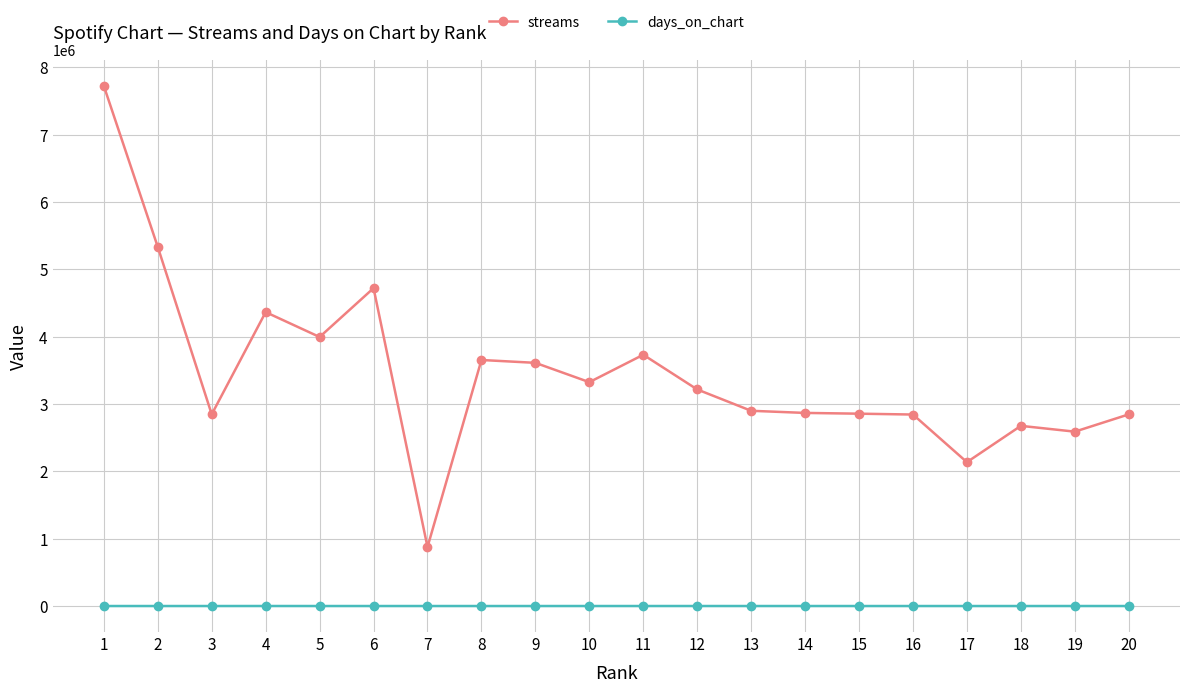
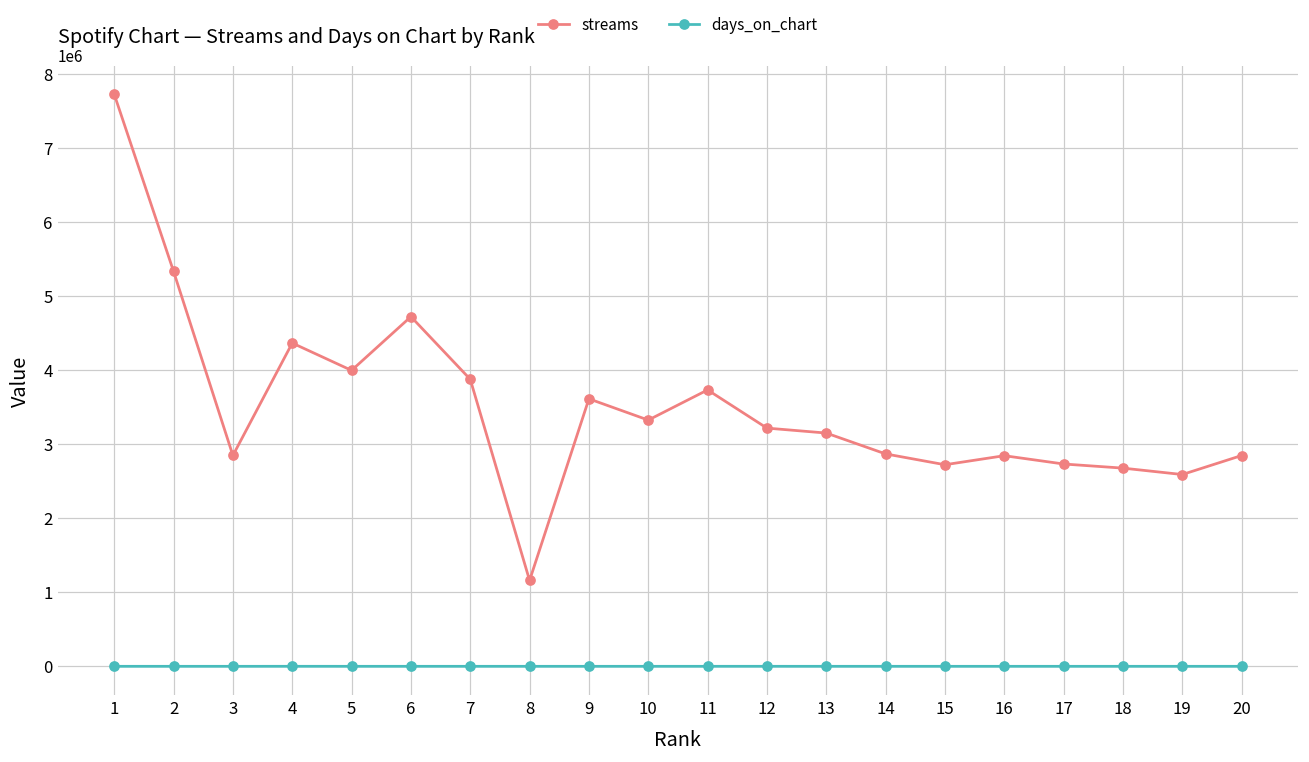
  {
    "streams": {
      "1": 7700000,
      "2": 5300000,
      "3": 2800000,
      "4": 4400000,
      "5": 4000000,
      "6": 4700000,
-     "7": 900000,
-     "8": 3700000,
+     "7": 3900000,
+     "8": 1200000,
      "9": 3600000,
      "10": 3300000,
      "11": 3700000,
      "12": 3200000,
-     "13": 2900000,
+     "13": 3100000,
      "14": 2900000,
-     "15": 2900000,
+     "15": 2700000,
      "16": 2800000,
-     "17": 2100000,
+     "17": 2700000,
      "18": 2700000,
      "19": 2600000,
      "20": 2800000
    },
    "days_on_chart": {
      "1": 0,
      "2": 0,
      "3": 0,
      "4": 0,
      "5": 0,
      "6": 0,
      "7": 0,
      "8": 0,
      "9": 0,
      "10": 0,
      "11": 0,
      "12": 0,
      "13": 0,
      "14": 0,
      "15": 0,
      "16": 0,
      "17": 0,
      "18": 0,
      "19": 0,
      "20": 0
    }
  }
